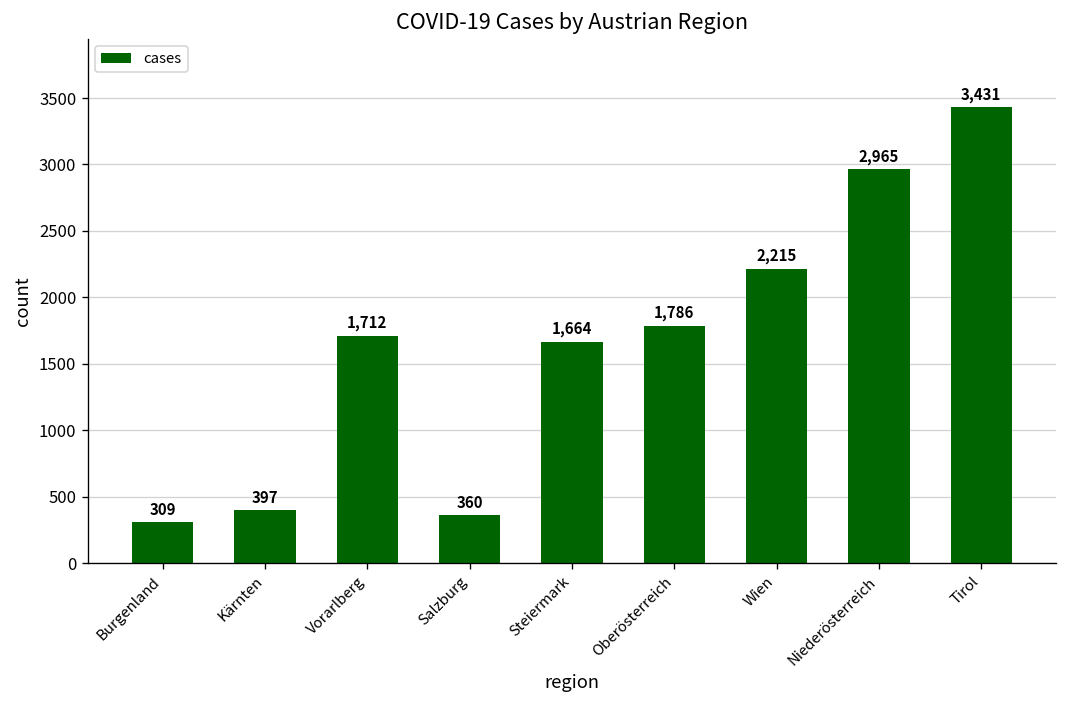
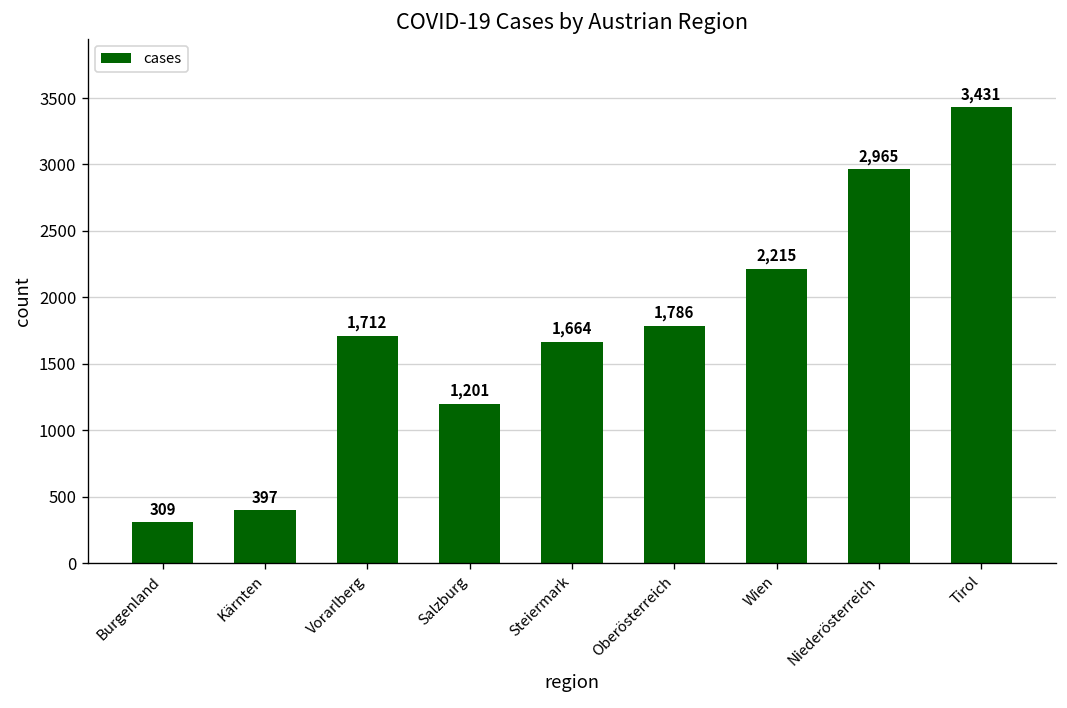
  {
    "Burgenland": "309",
    "Kärnten": "397",
    "Vorarlberg": "1,712",
-   "Salzburg": "360",
+   "Salzburg": "1,201",
    "Steiermark": "1,664",
    "Oberösterreich": "1,786",
    "Wien": "2,215",
    "Niederösterreich": "2,965",
    "Tirol": "3,431"
  }
